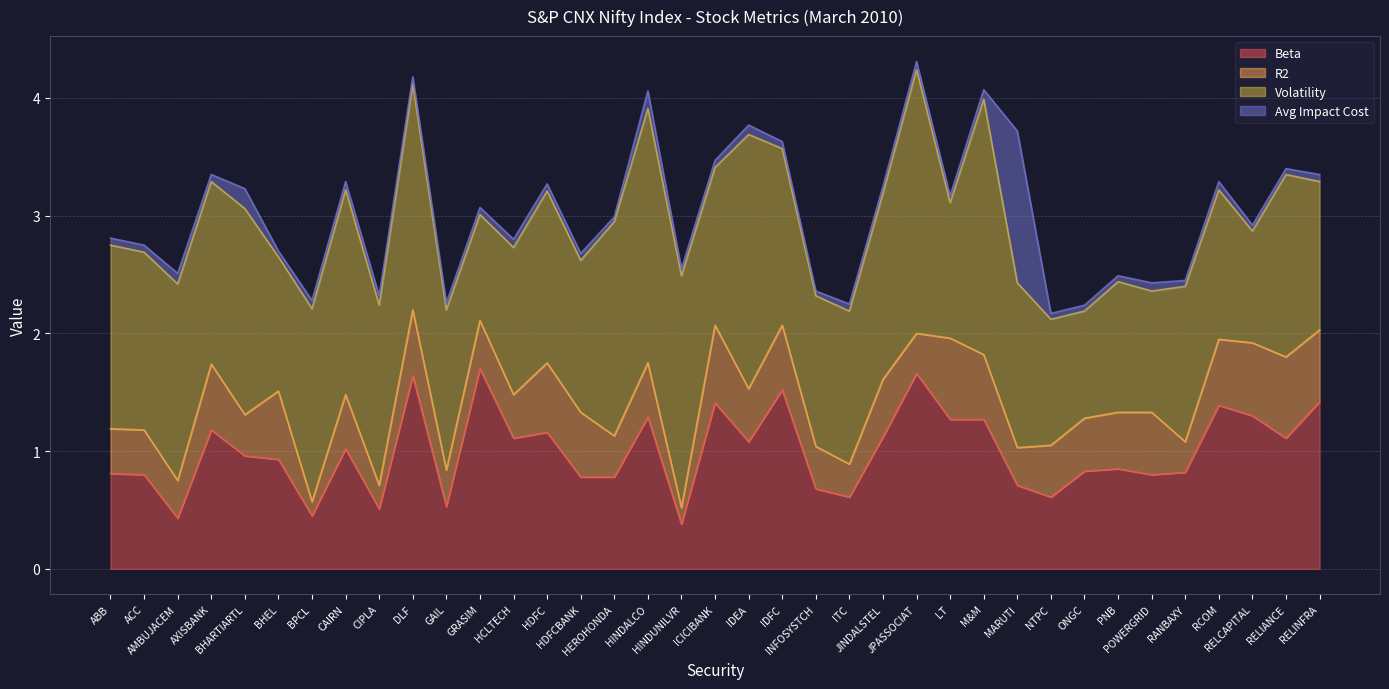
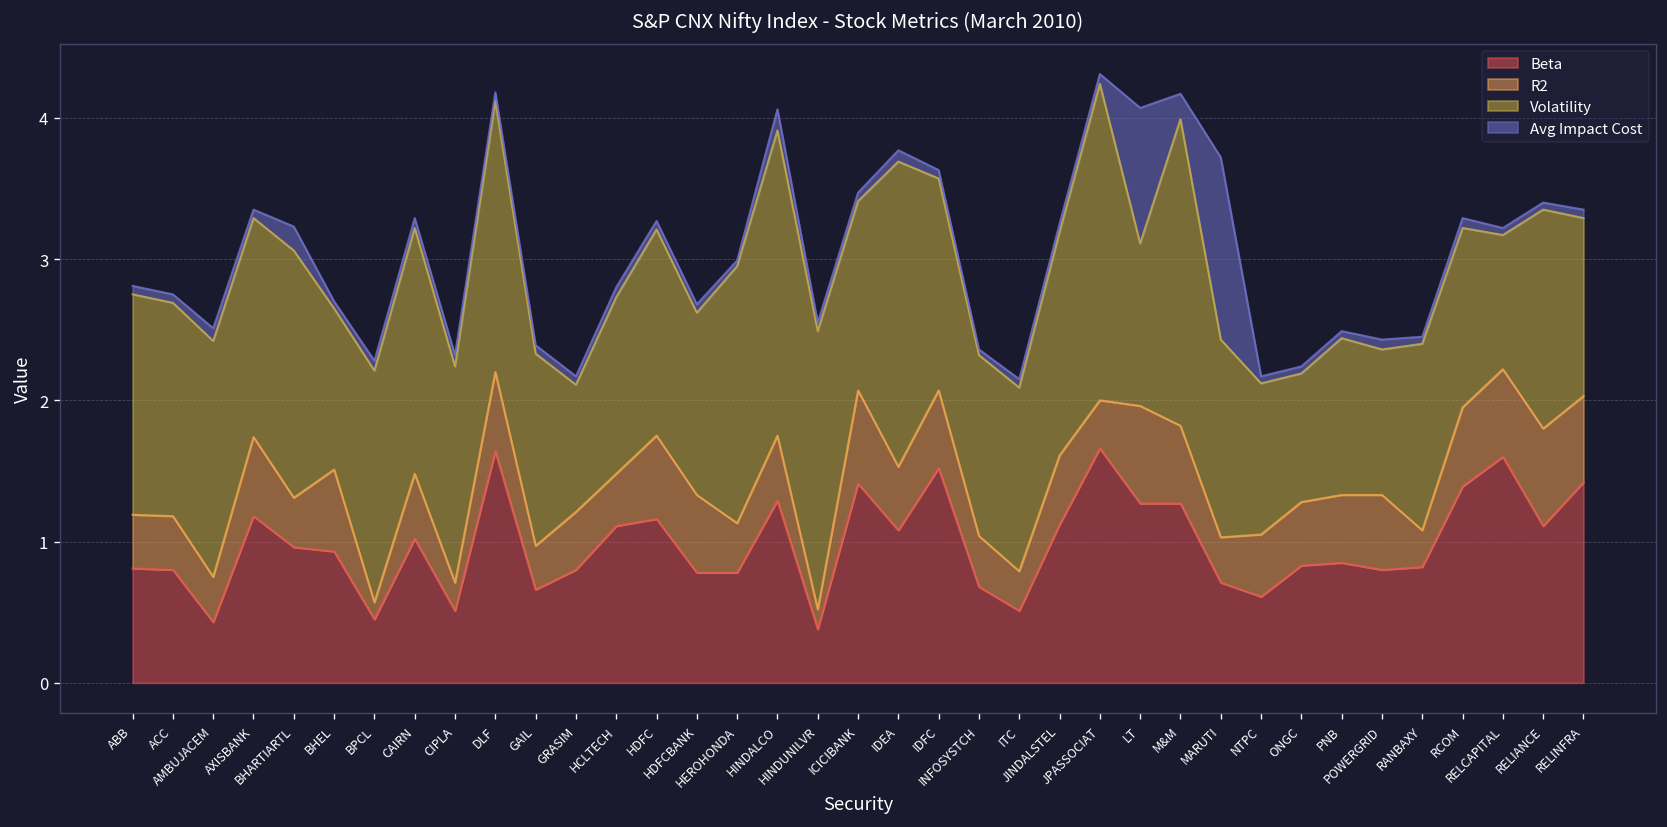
  {
    "Beta": {
      "ABB": 0.81,
      "ACC": 0.80,
      "AMBUJACEM": 0.43,
      "AXISBANK": 1.18,
      "BHARTIARTL": 0.96,
      "BHEL": 0.93,
      "BPCL": 0.45,
      "CAIRN": 1.02,
      "CIPLA": 0.51,
      "DLF": 1.64,
-     "GAIL": 0.53,
-     "GRASIM": 1.7,
+     "GAIL": 0.66,
+     "GRASIM": 0.8,
      "HCLTECH": 1.11,
      "HDFC": 1.16,
      "HDFCBANK": 0.78,
      "HEROHONDA": 0.78,
      "HINDALCO": 1.29,
      "HINDUNILVR": 0.38,
      "ICICIBANK": 1.41,
      "IDEA": 1.08,
      "IDFC": 1.52,
      "INFOSYSTCH": 0.68,
-     "ITC": 0.61,
+     "ITC": 0.51,
      "JINDALSTEL": 1.12,
      "JPASSOCIAT": 1.66,
      "LT": 1.27,
      "M&M": 1.27,
      "MARUTI": 0.71,
      "NTPC": 0.61,
      "ONGC": 0.83,
      "PNB": 0.85,
      "POWERGRID": 0.80,
      "RANBAXY": 0.82,
      "RCOM": 1.39,
-     "RELCAPITAL": 1.3,
+     "RELCAPITAL": 1.6,
      "RELIANCE": 1.11,
      "RELINFRA": 1.42
    },
    "Avg Impact Cost": {
      "ABB": 0.06,
      "ACC": 0.06,
      "AMBUJACEM": 0.09,
      "AXISBANK": 0.06,
      "BHARTIARTL": 0.17,
      "BHEL": 0.05,
      "BPCL": 0.07,
      "CAIRN": 0.07,
      "CIPLA": 0.08,
      "DLF": 0.06,
      "GAIL": 0.06,
      "GRASIM": 0.06,
      "HCLTECH": 0.07,
      "HDFC": 0.06,
      "HDFCBANK": 0.06,
      "HEROHONDA": 0.04,
      "HINDALCO": 0.15,
      "HINDUNILVR": 0.06,
      "ICICIBANK": 0.06,
      "IDEA": 0.08,
      "IDFC": 0.06,
      "INFOSYSTCH": 0.04,
      "ITC": 0.06,
      "JINDALSTEL": 0.06,
      "JPASSOCIAT": 0.07,
-     "LT": 0.06,
-     "M&M": 0.08,
+     "LT": 0.96,
+     "M&M": 0.18,
      "MARUTI": 1.29,
      "NTPC": 0.05,
      "ONGC": 0.05,
      "PNB": 0.05,
      "POWERGRID": 0.07,
      "RANBAXY": 0.05,
      "RCOM": 0.07,
      "RELCAPITAL": 0.05,
      "RELIANCE": 0.05,
      "RELINFRA": 0.06
    }
  }
